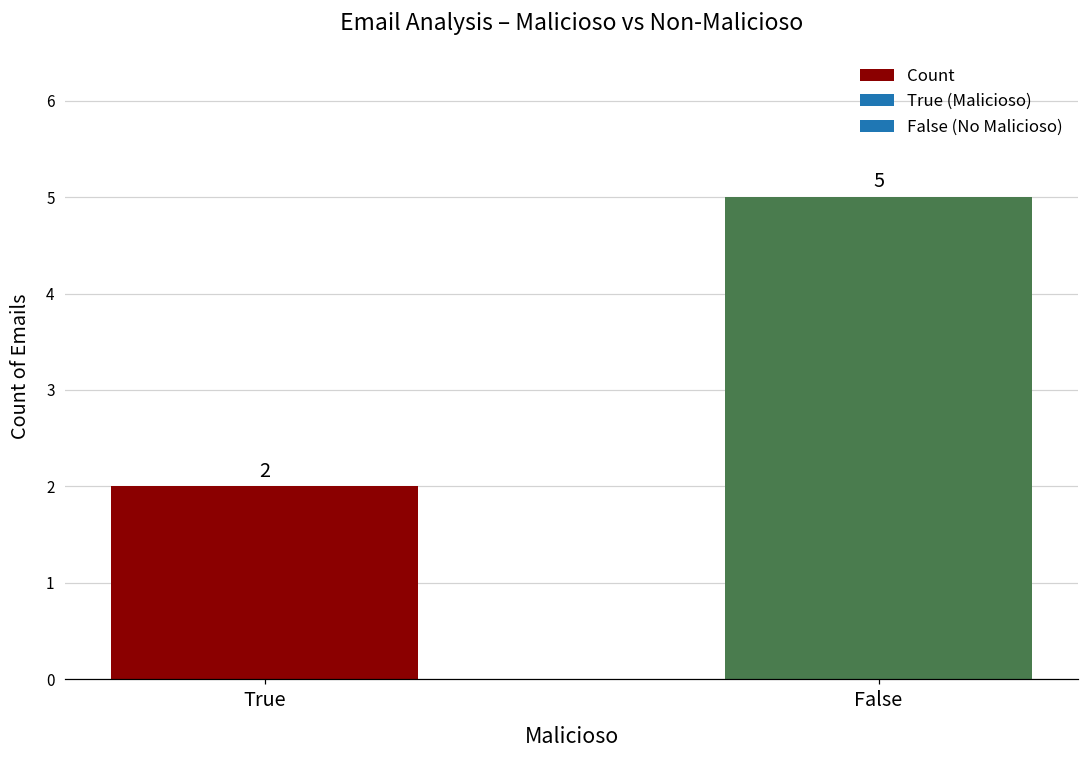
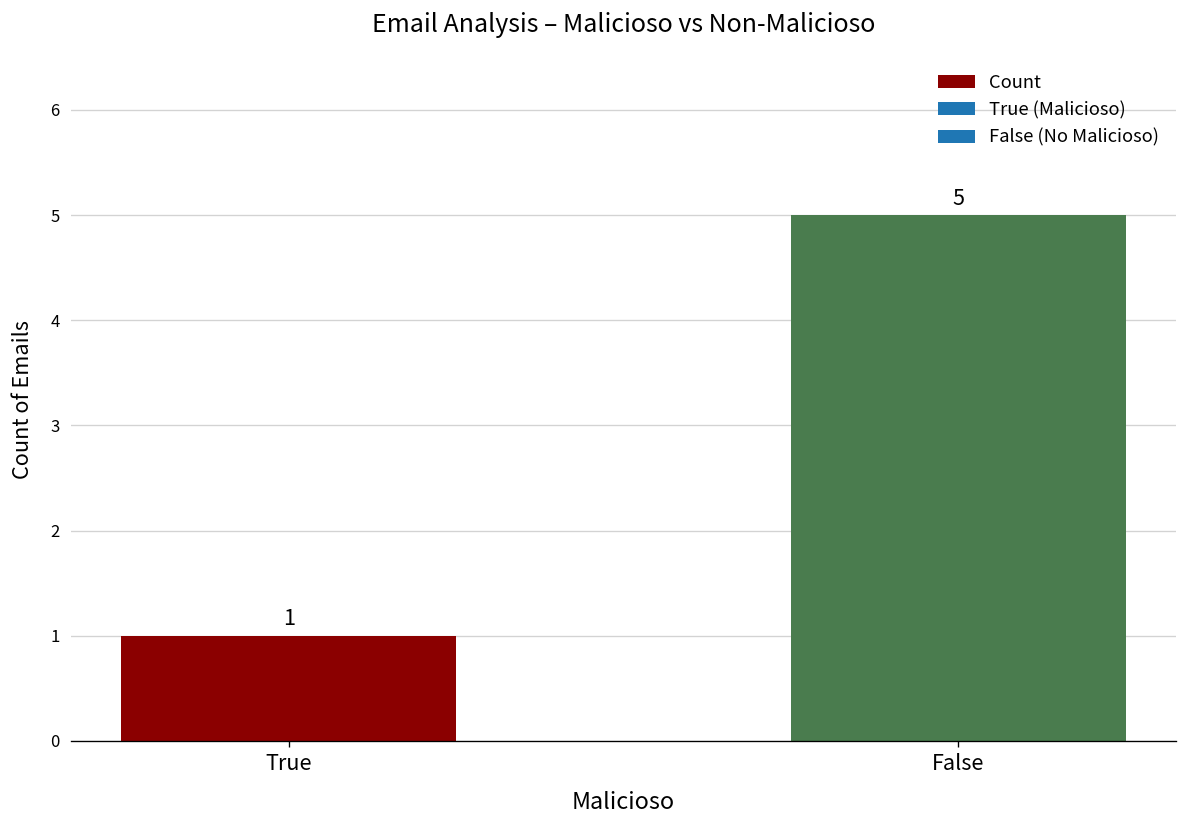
  {
-   "True": 2,
+   "True": 1,
    "False": 5
  }
